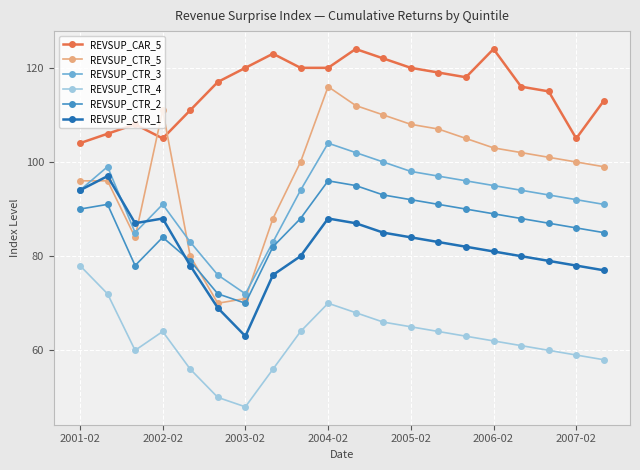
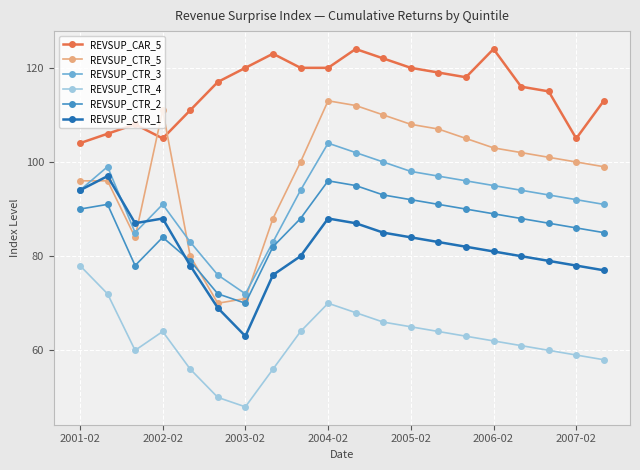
  {
    "REVSUP_CAR_5": {
      "2001-02": 104,
      "2002-02": 105,
      "2003-02": 120,
      "2004-02": 120,
      "2005-02": 120,
      "2006-02": 124,
      "2007-02": 105
    },
    "REVSUP_CTR_5": {
      "2001-02": 96,
      "2003-02": 71,
-     "2004-02": 116,
+     "2004-02": 113,
      "2005-02": 108,
      "2006-02": 103,
      "2007-02": 100
    }
  }
